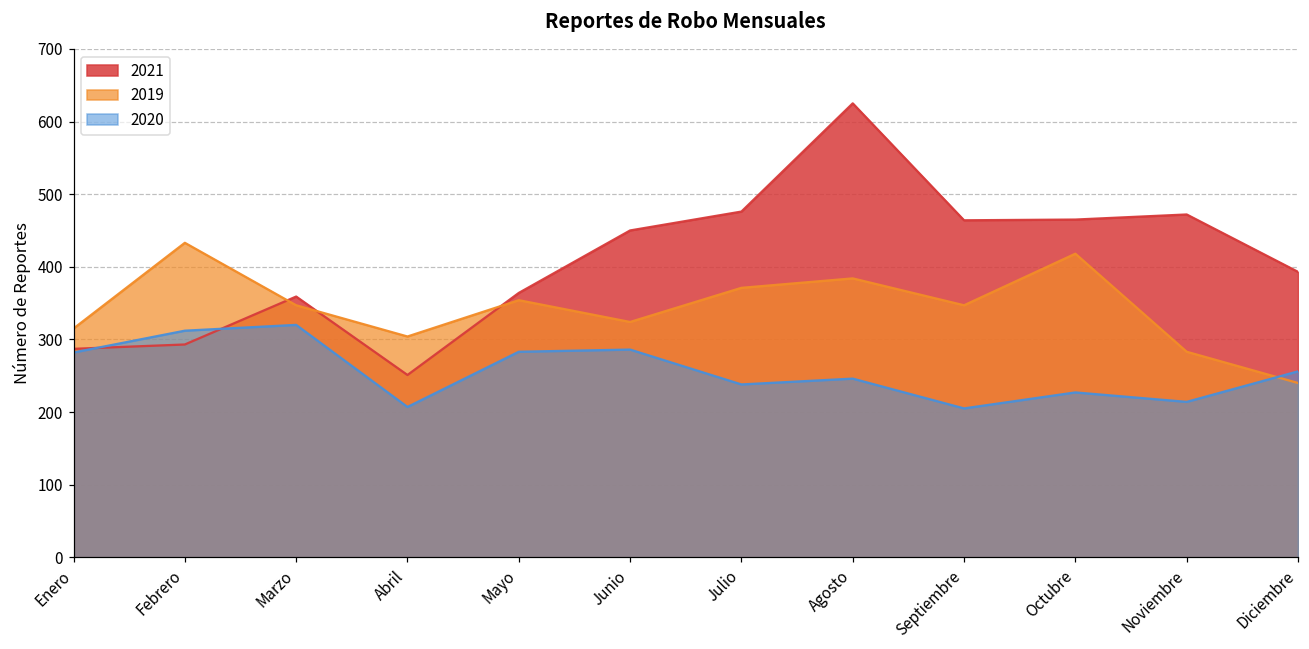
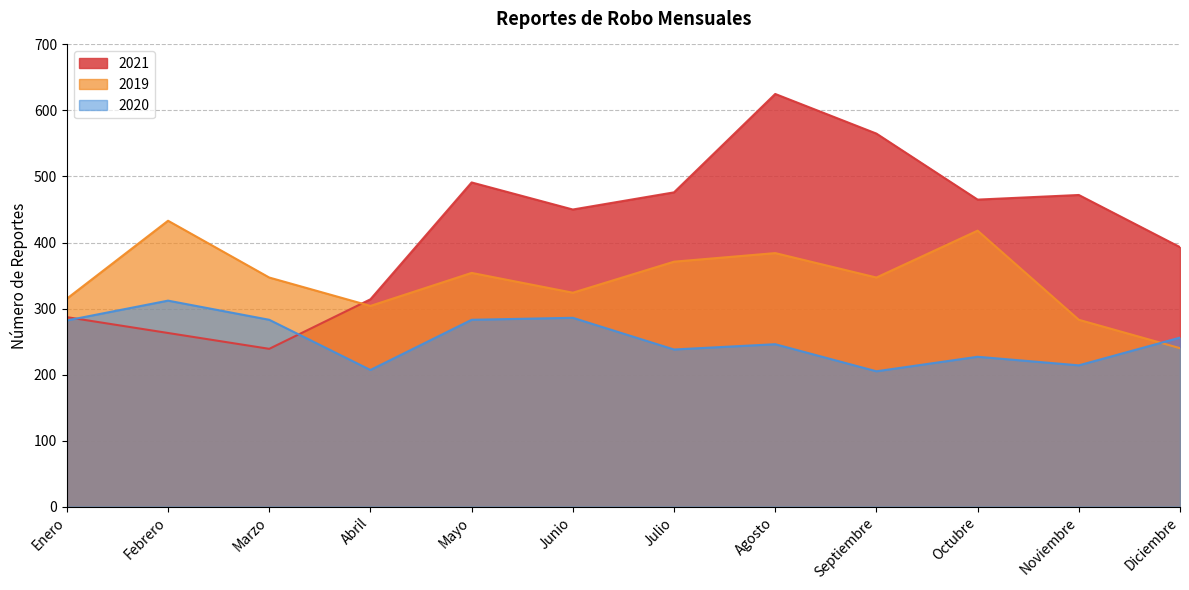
  {
    "2021": {
      "Enero": 290,
-     "Febrero": 290,
-     "Marzo": 360,
-     "Abril": 250,
-     "Mayo": 360,
+     "Febrero": 260,
+     "Marzo": 240,
+     "Abril": 310,
+     "Mayo": 490,
      "Junio": 450,
      "Julio": 480,
      "Agosto": 630,
-     "Septiembre": 460,
+     "Septiembre": 570,
      "Octubre": 470,
      "Noviembre": 470,
      "Diciembre": 390
    },
    "2019": {
      "Enero": 320,
      "Febrero": 430,
      "Marzo": 350,
      "Abril": 300,
      "Mayo": 350,
      "Junio": 320,
      "Julio": 370,
      "Agosto": 380,
      "Septiembre": 350,
      "Octubre": 420,
      "Noviembre": 280,
      "Diciembre": 240
    },
    "2020": {
      "Enero": 280,
      "Febrero": 310,
-     "Marzo": 320,
+     "Marzo": 280,
      "Abril": 210,
      "Mayo": 280,
      "Junio": 290,
      "Julio": 240,
      "Agosto": 250,
      "Septiembre": 210,
      "Octubre": 230,
      "Noviembre": 210,
      "Diciembre": 260
    }
  }
